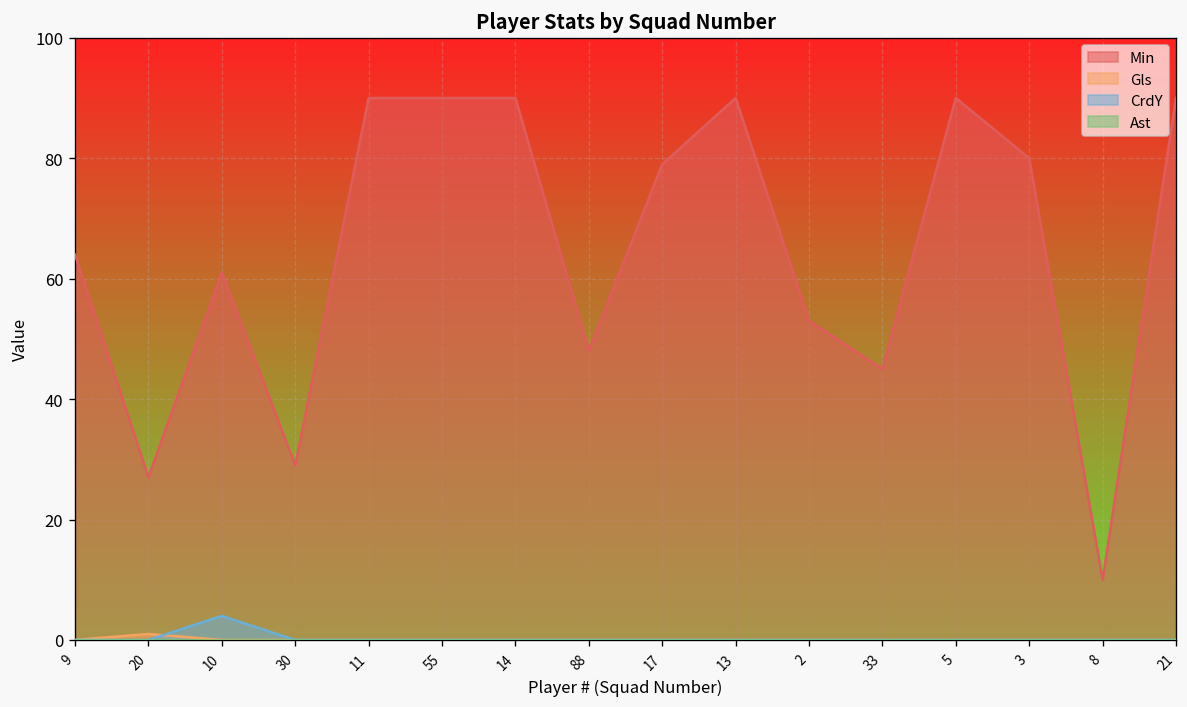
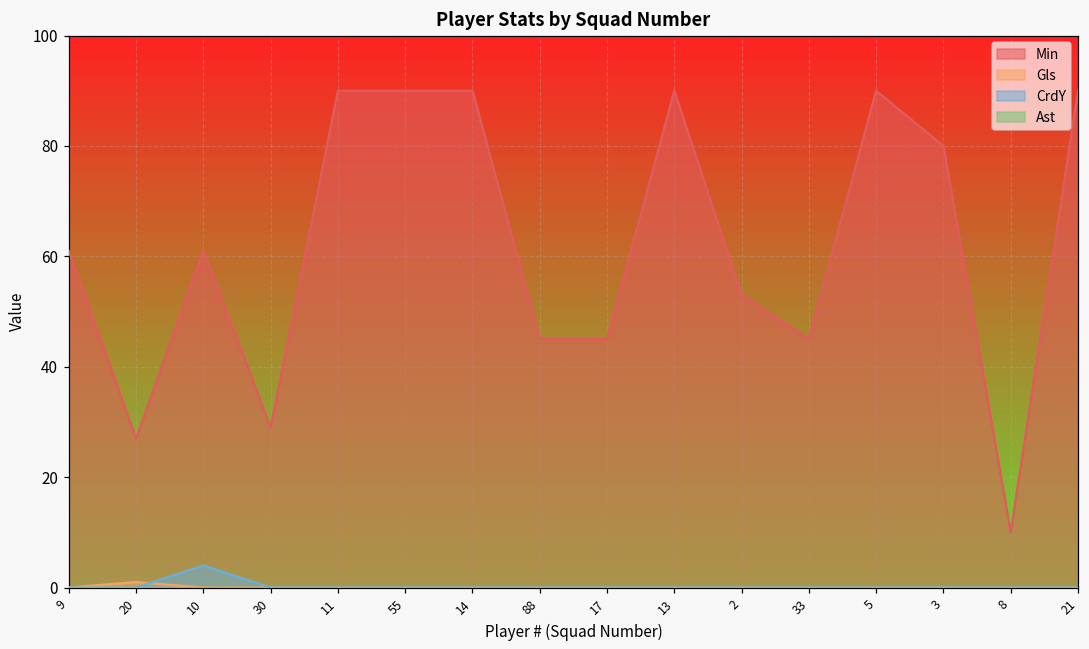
  {
    "Min": {
-     "9": 64,
+     "9": 61,
      "20": 27,
      "10": 61,
      "30": 29,
      "11": 90,
      "55": 90,
      "14": 90,
-     "88": 48,
-     "17": 79,
+     "88": 45,
+     "17": 45,
      "13": 90,
      "2": 53,
      "33": 45,
      "5": 90,
      "3": 80,
      "8": 10,
      "21": 90
    },
    "Gls": {
      "20": 1
    },
    "CrdY": {
      "10": 4
    }
  }
